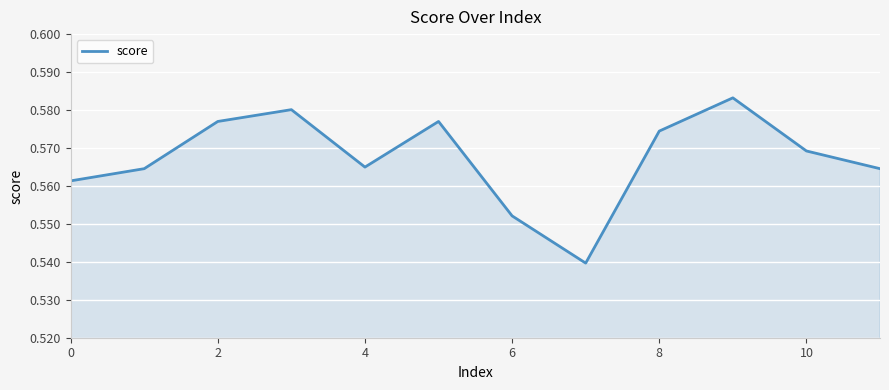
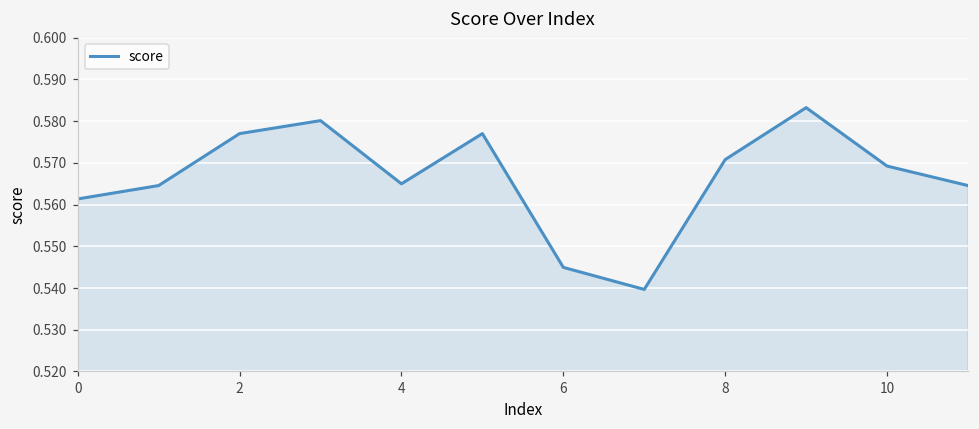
  {
    "0": 0.561,
    "2": 0.577,
    "4": 0.565,
-   "6": 0.552,
-   "8": 0.574,
+   "6": 0.545,
+   "8": 0.571,
    "10": 0.569
  }
